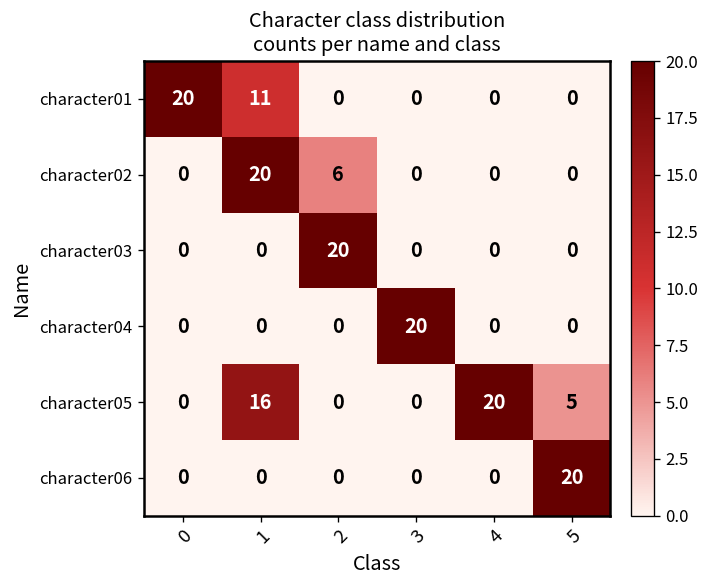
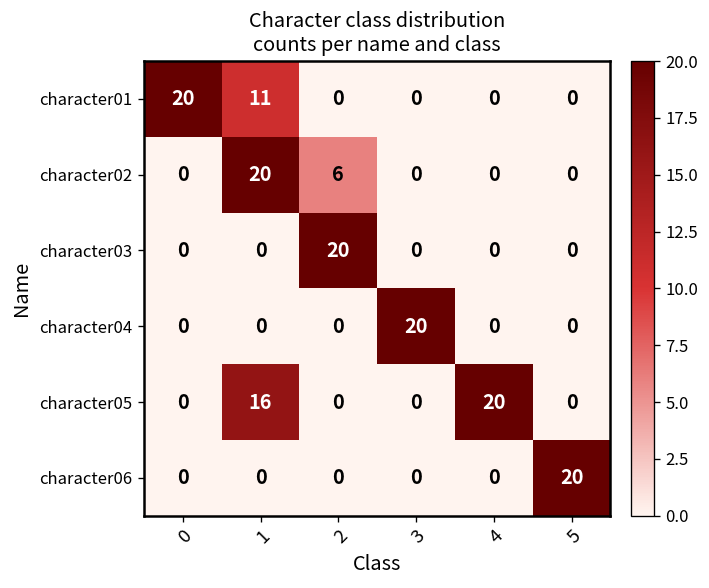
  {
    "character01": {
      "0": 20,
      "1": 11,
      "2": 0,
      "3": 0,
      "4": 0,
      "5": 0
    },
    "character02": {
      "0": 0,
      "1": 20,
      "2": 6,
      "3": 0,
      "4": 0,
      "5": 0
    },
    "character03": {
      "0": 0,
      "1": 0,
      "2": 20,
      "3": 0,
      "4": 0,
      "5": 0
    },
    "character04": {
      "0": 0,
      "1": 0,
      "2": 0,
      "3": 20,
      "4": 0,
      "5": 0
    },
    "character05": {
      "0": 0,
      "1": 16,
      "2": 0,
      "3": 0,
      "4": 20,
-     "5": 5
+     "5": 0
    },
    "character06": {
      "0": 0,
      "1": 0,
      "2": 0,
      "3": 0,
      "4": 0,
      "5": 20
    }
  }
